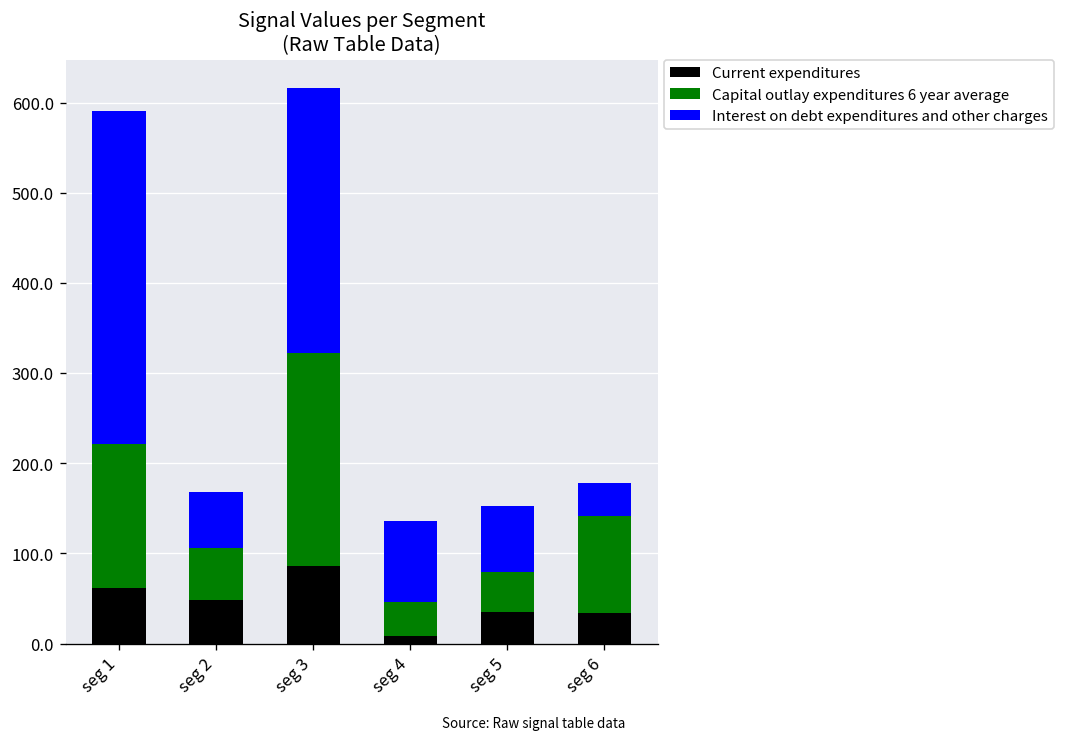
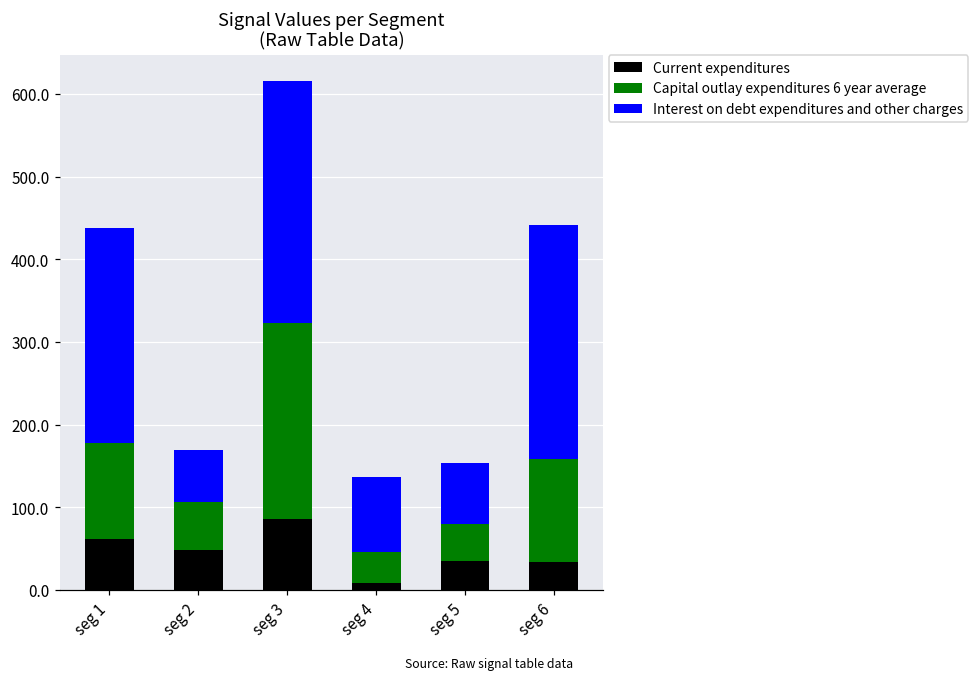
  {
    "Current expenditures": {
      "seg 1": 60,
      "seg 2": 50,
      "seg 3": 90,
      "seg 4": 10,
      "seg 5": 30,
      "seg 6": 30
    },
    "Capital outlay expenditures 6 year average": {
-     "seg 1": 160,
+     "seg 1": 120,
      "seg 2": 60,
      "seg 3": 240,
      "seg 4": 40,
      "seg 5": 40,
-     "seg 6": 110
+     "seg 6": 120
    },
    "Interest on debt expenditures and other charges": {
-     "seg 1": 370,
+     "seg 1": 260,
      "seg 2": 60,
      "seg 3": 290,
      "seg 4": 90,
      "seg 5": 70,
-     "seg 6": 40
+     "seg 6": 280
    }
  }
